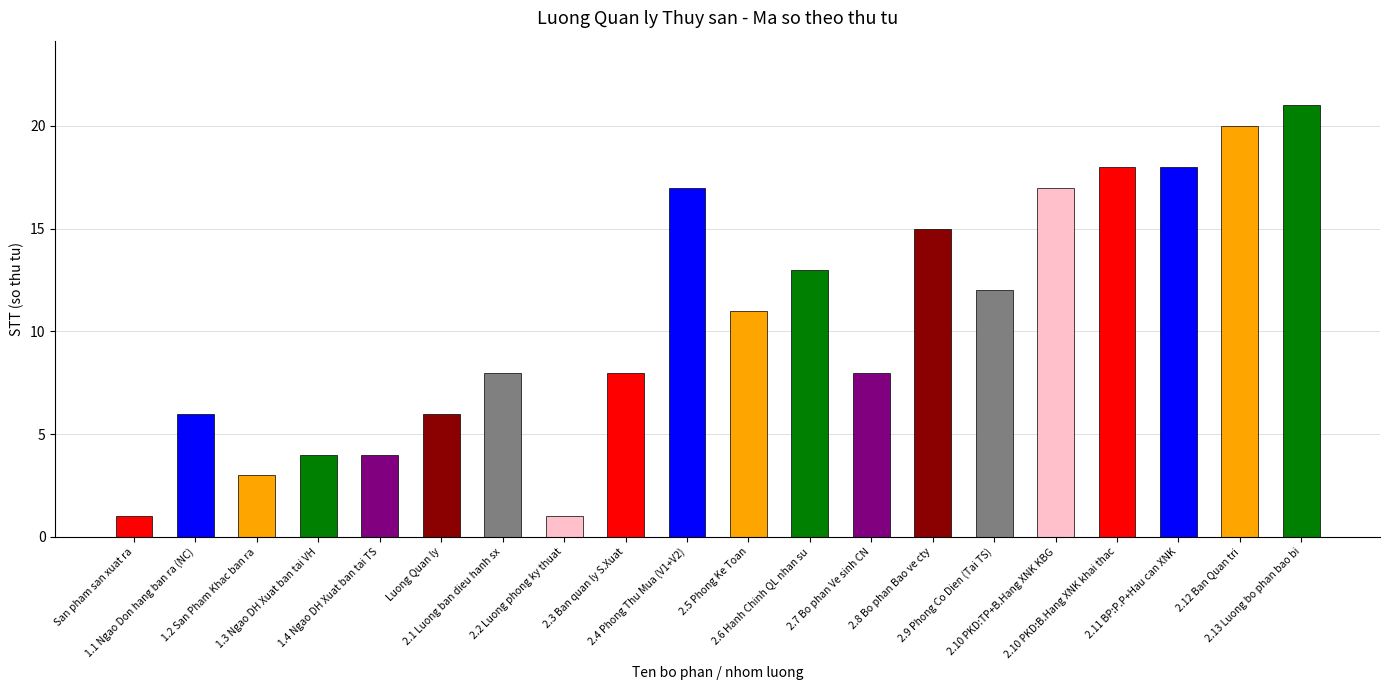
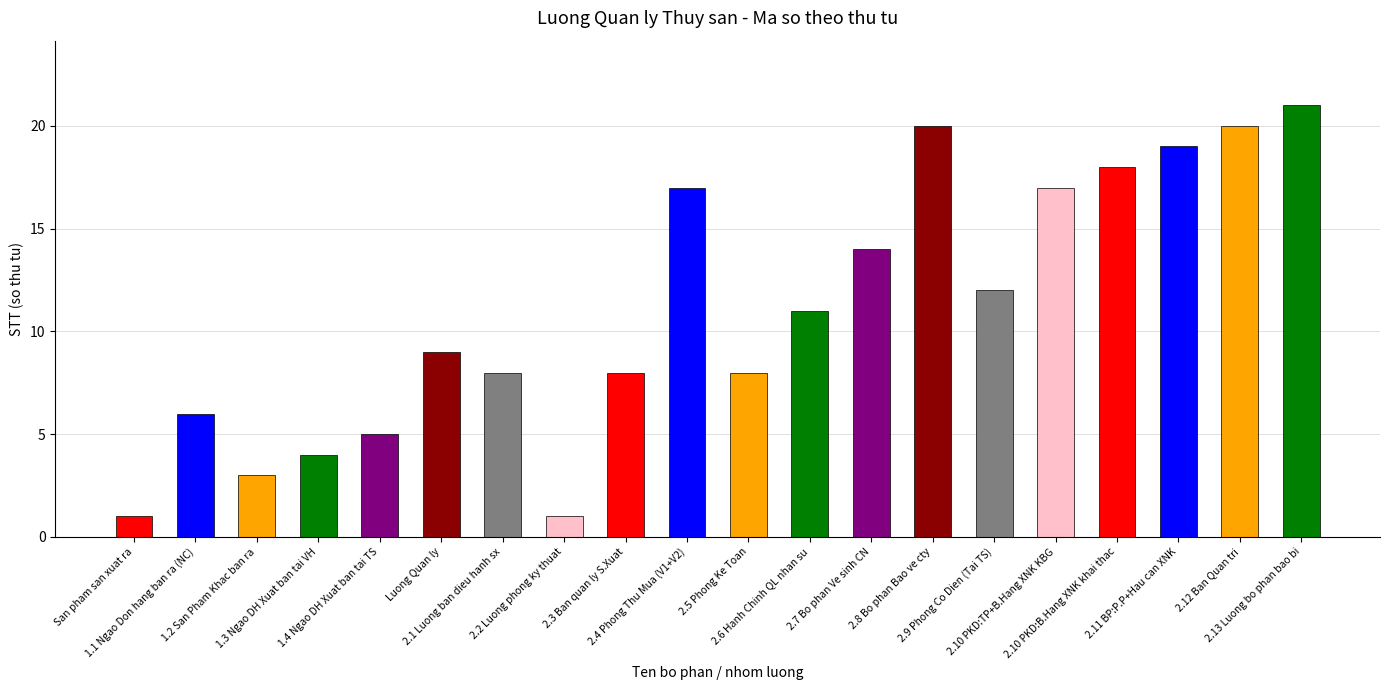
  {
    "San pham san xuat ra": 1,
    "1.1 Ngao Don hang ban ra (NC)": 6,
    "1.2 San Pham Khac ban ra": 3,
    "1.3 Ngao DH Xuat ban tai VH": 4,
-   "1.4 Ngao DH Xuat ban tai TS": 4,
-   "Luong Quan ly": 6,
+   "1.4 Ngao DH Xuat ban tai TS": 5,
+   "Luong Quan ly": 9,
    "2.1 Luong ban dieu hanh sx": 8,
    "2.2 Luong phong ky thuat": 1,
    "2.3 Ban quan ly S.Xuat": 8,
    "2.4 Phong Thu Mua (V1+V2)": 17,
-   "2.5 Phong Ke Toan": 11,
-   "2.6 Hanh Chinh QL nhan su": 13,
-   "2.7 Bo phan Ve sinh CN": 8,
-   "2.8 Bo phan Bao ve cty": 15,
+   "2.5 Phong Ke Toan": 8,
+   "2.6 Hanh Chinh QL nhan su": 11,
+   "2.7 Bo phan Ve sinh CN": 14,
+   "2.8 Bo phan Bao ve cty": 20,
    "2.9 Phong Co Dien (Tai TS)": 12,
    "2.10 PKD:TP+B.Hang XNK KBG": 17,
    "2.10 PKD:B.Hang XNK khai thac": 18,
-   "2.11 BP:P.P+Hau can XNK": 18,
+   "2.11 BP:P.P+Hau can XNK": 19,
    "2.12 Ban Quan tri": 20,
    "2.13 Luong bo phan bao bi": 21
  }
